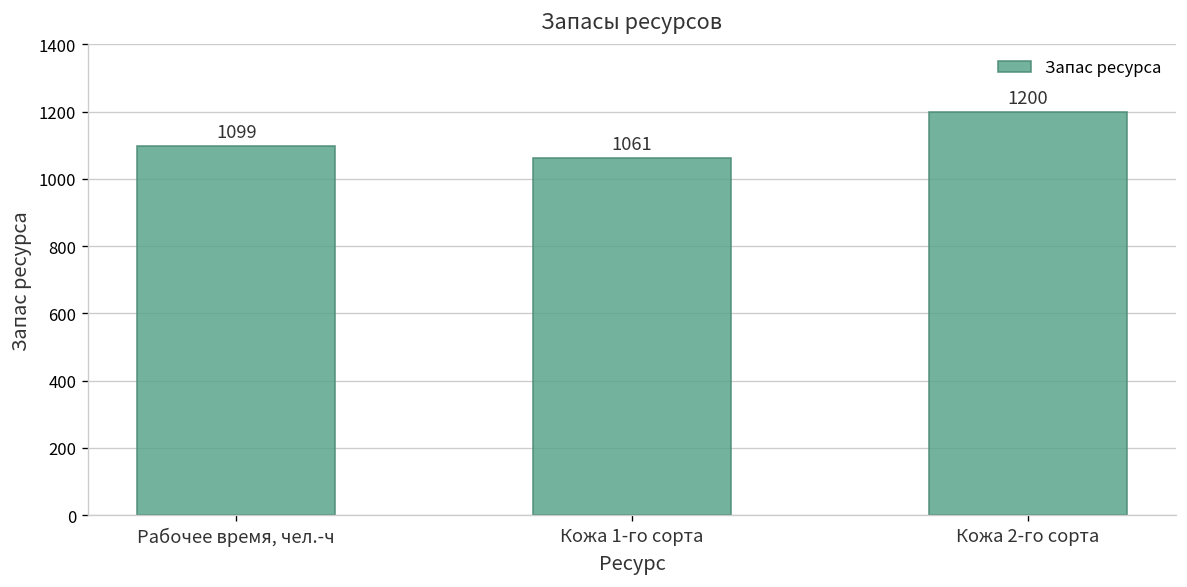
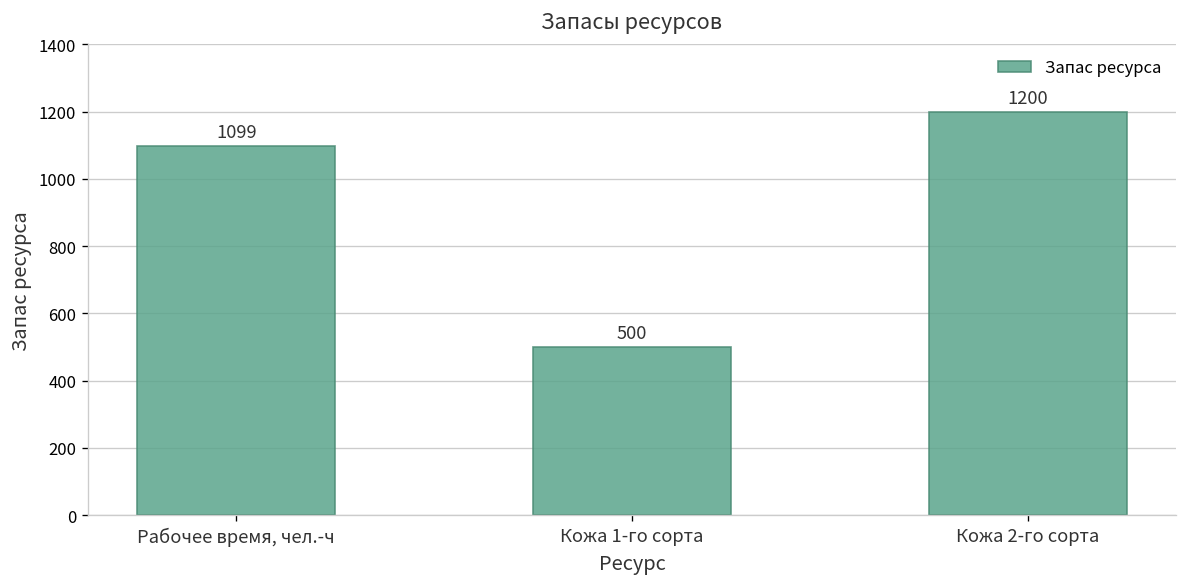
  {
    "Рабочее время, чел.-ч": 1099,
-   "Кожа 1-го сорта": 1061,
+   "Кожа 1-го сорта": 500,
    "Кожа 2-го сорта": 1200
  }
